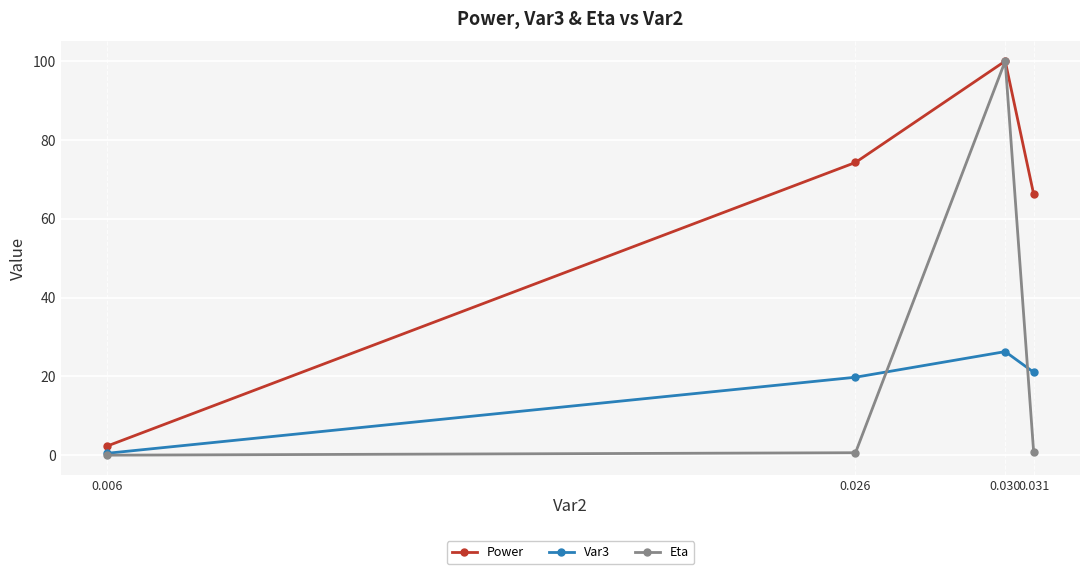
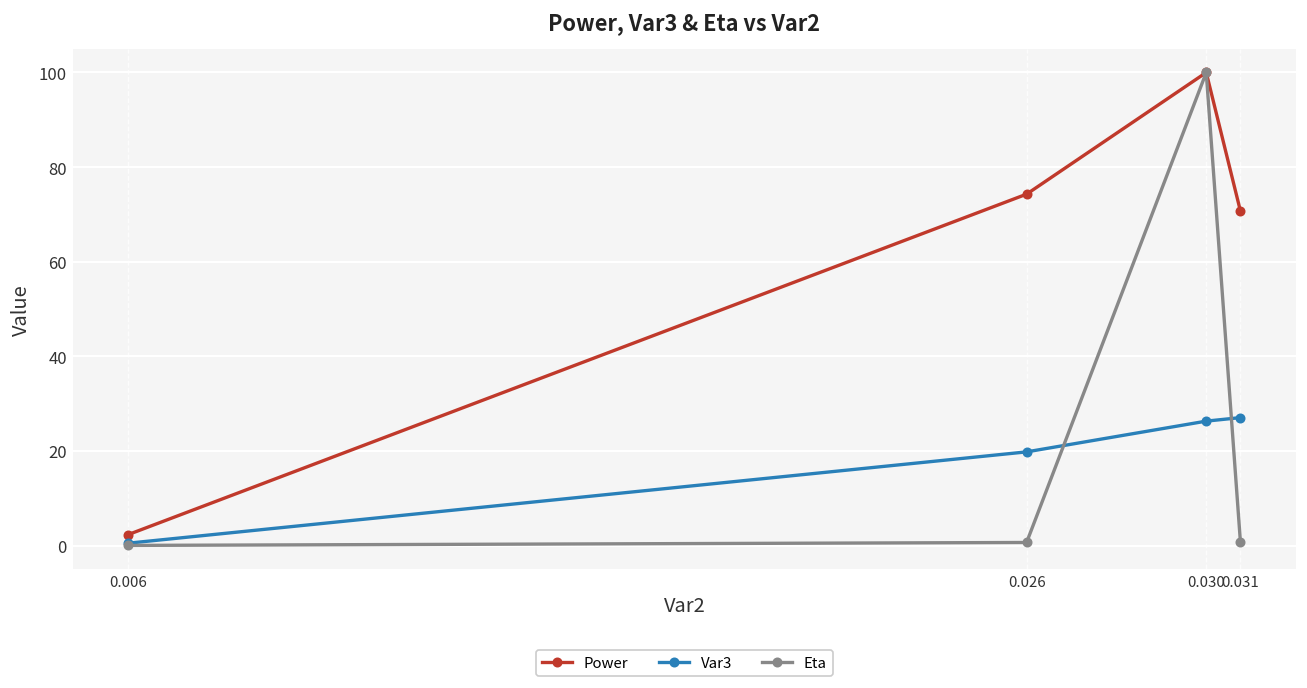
  {
    "Power": {
      "0.006": 2,
      "0.026": 74,
-     "0.031": 66
+     "0.031": 71
    },
    "Var3": {
      "0.026": 20,
      "0.030": 26,
-     "0.031": 21
+     "0.031": 27
    },
    "Eta": {
      "0.026": 1,
      "0.031": 1
    }
  }
